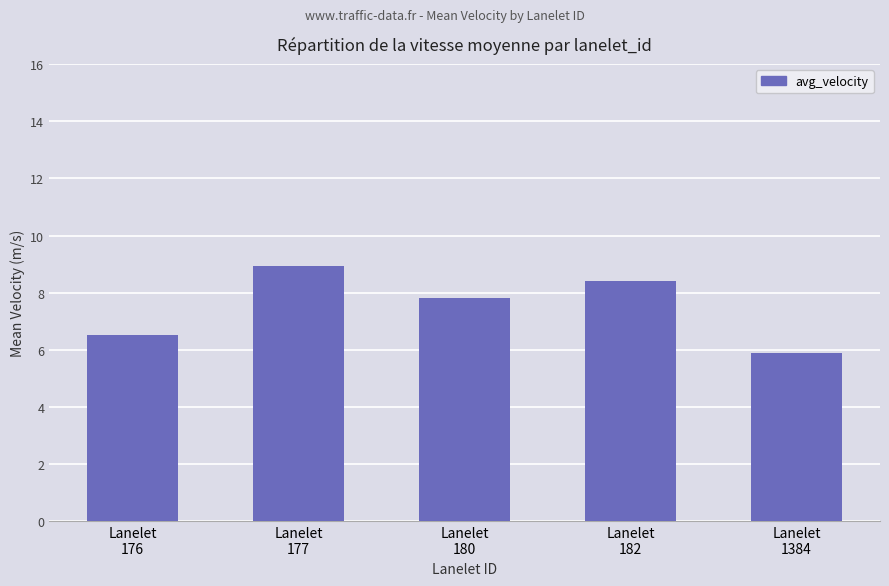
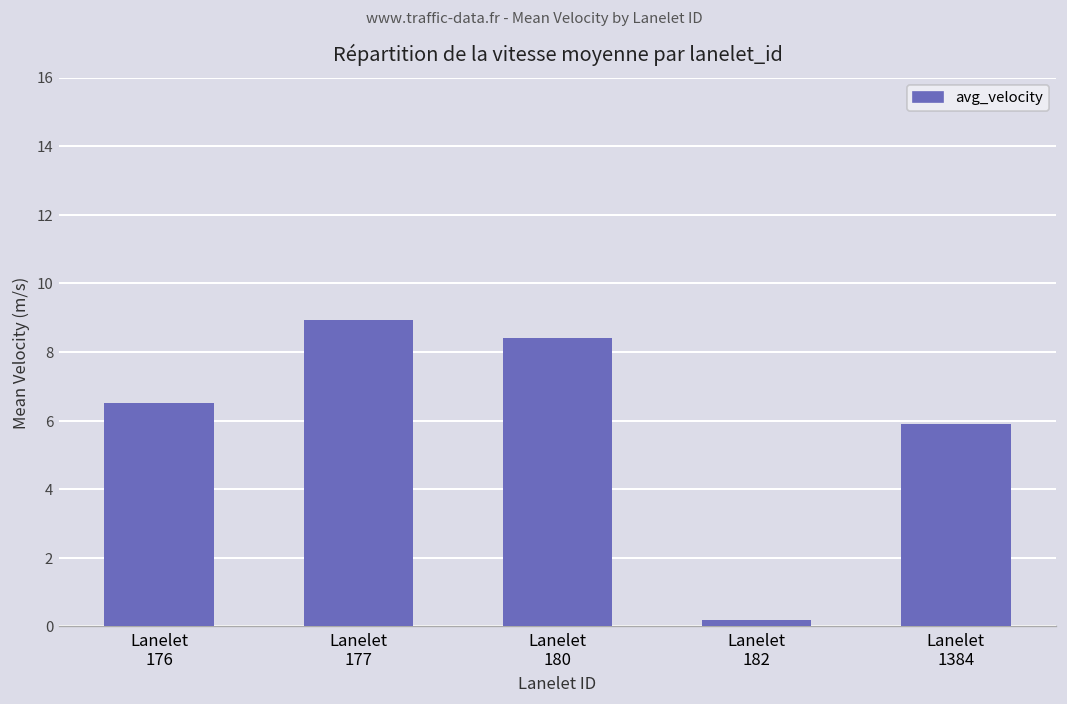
  {
    "Lanelet 176": 6.5,
    "Lanelet 177": 8.9,
-   "Lanelet 180": 7.8,
-   "Lanelet 182": 8.4,
+   "Lanelet 180": 8.4,
+   "Lanelet 182": 0.2,
    "Lanelet 1384": 5.9
  }
